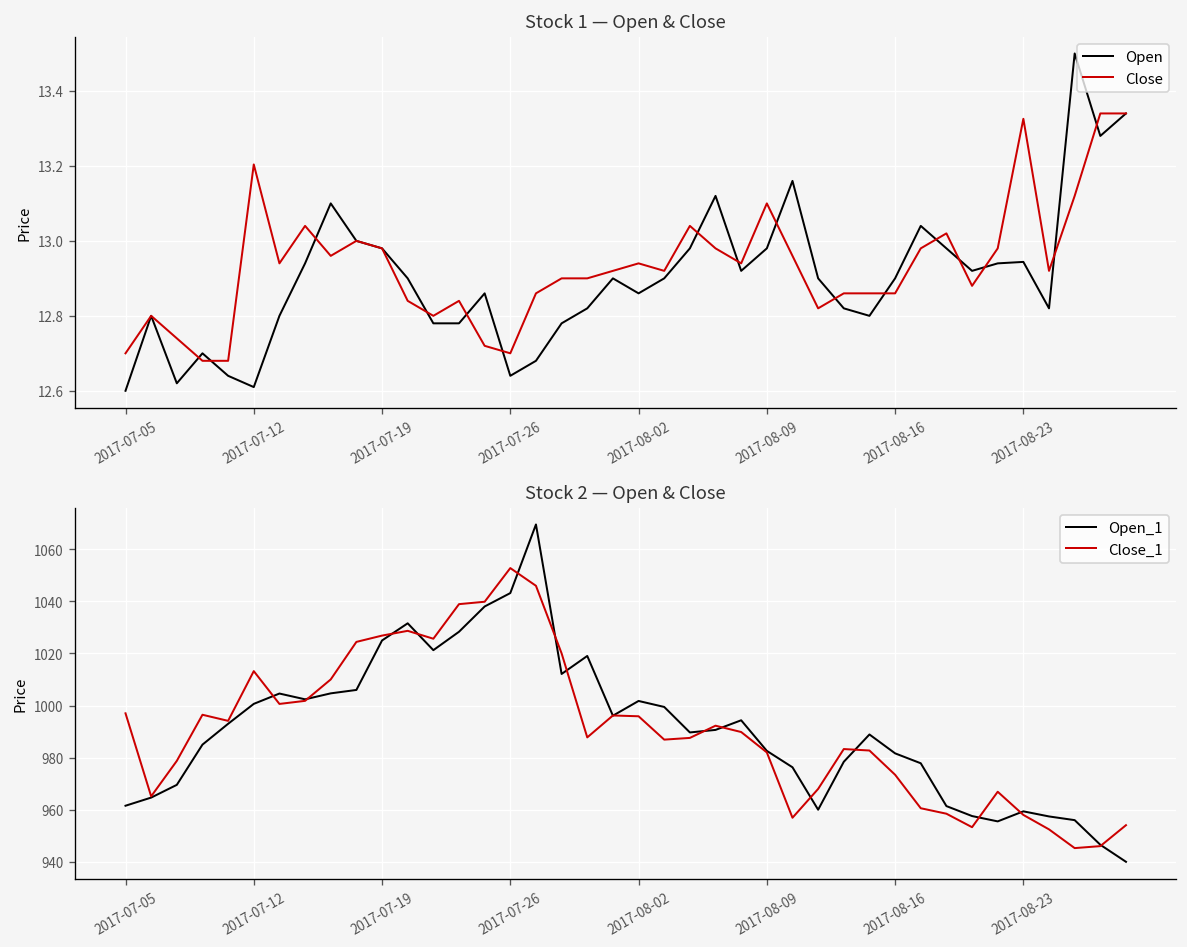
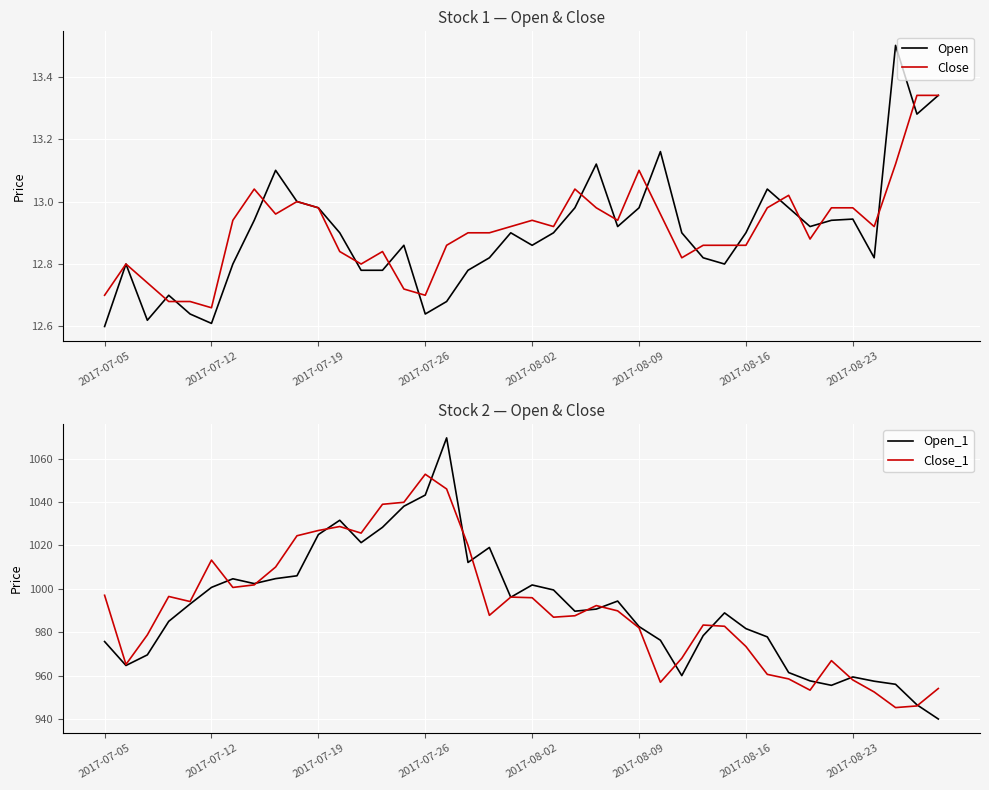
  {
    "Stock 1 — Open & Close": {
      "Open": {
        "2017-07-05": 12.60,
        "2017-07-12": 12.61,
        "2017-07-26": 12.64,
        "2017-08-02": 12.86,
        "2017-08-09": 12.98,
        "2017-08-16": 12.90,
        "2017-08-23": 12.94
      },
      "Close": {
        "2017-07-05": 12.70,
-       "2017-07-12": 13.20,
+       "2017-07-12": 12.66,
        "2017-07-26": 12.70,
        "2017-08-02": 12.94,
        "2017-08-09": 13.10,
        "2017-08-16": 12.86,
-       "2017-08-23": 13.33
+       "2017-08-23": 12.98
      }
    },
    "Stock 2 — Open & Close": {
      "Open_1": {
-       "2017-07-05": 962,
+       "2017-07-05": 976,
        "2017-07-12": 1001,
        "2017-07-19": 1025,
        "2017-07-26": 1043,
        "2017-08-02": 1002,
        "2017-08-16": 982,
        "2017-08-23": 959
      },
      "Close_1": {
        "2017-07-05": 997,
        "2017-07-12": 1013,
        "2017-07-19": 1027,
        "2017-07-26": 1053,
        "2017-08-02": 996,
        "2017-08-16": 973,
        "2017-08-23": 958
      }
    }
  }
